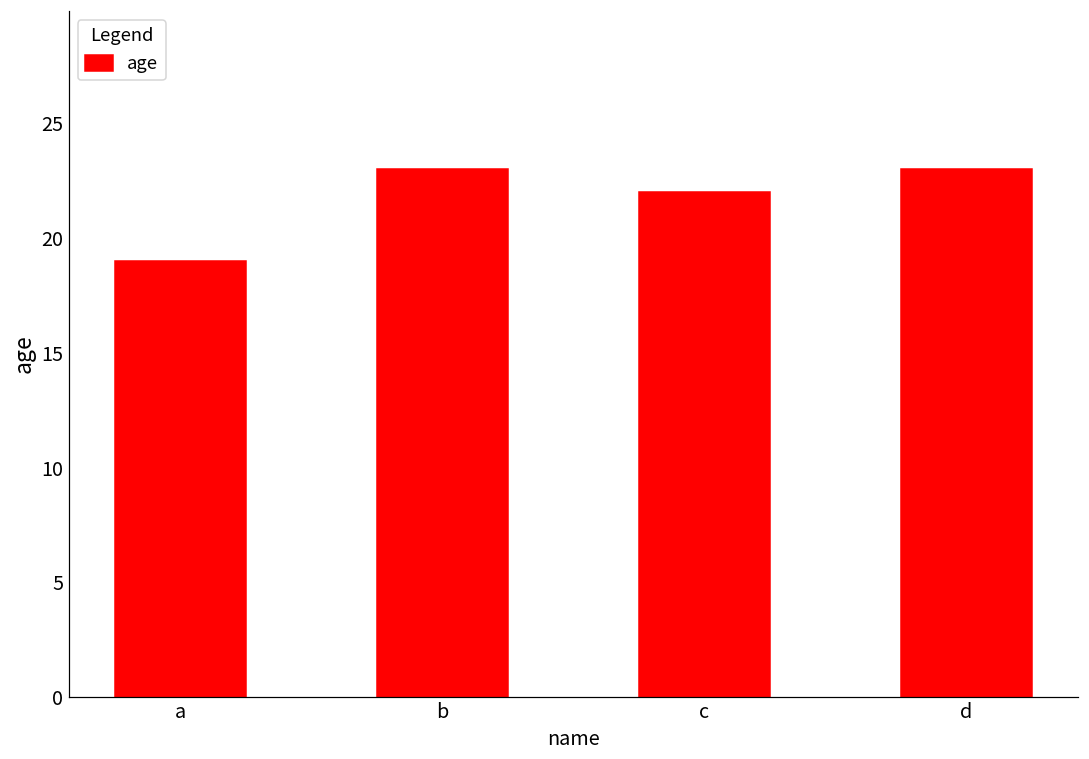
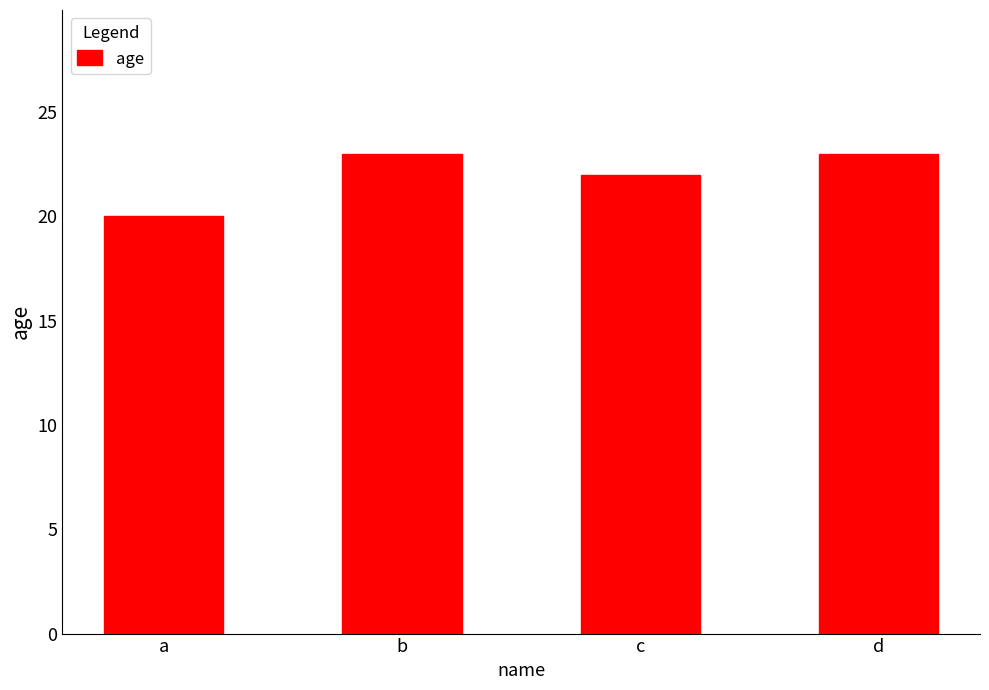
  {
-   "a": 19,
+   "a": 20,
    "b": 23,
    "c": 22,
    "d": 23
  }
